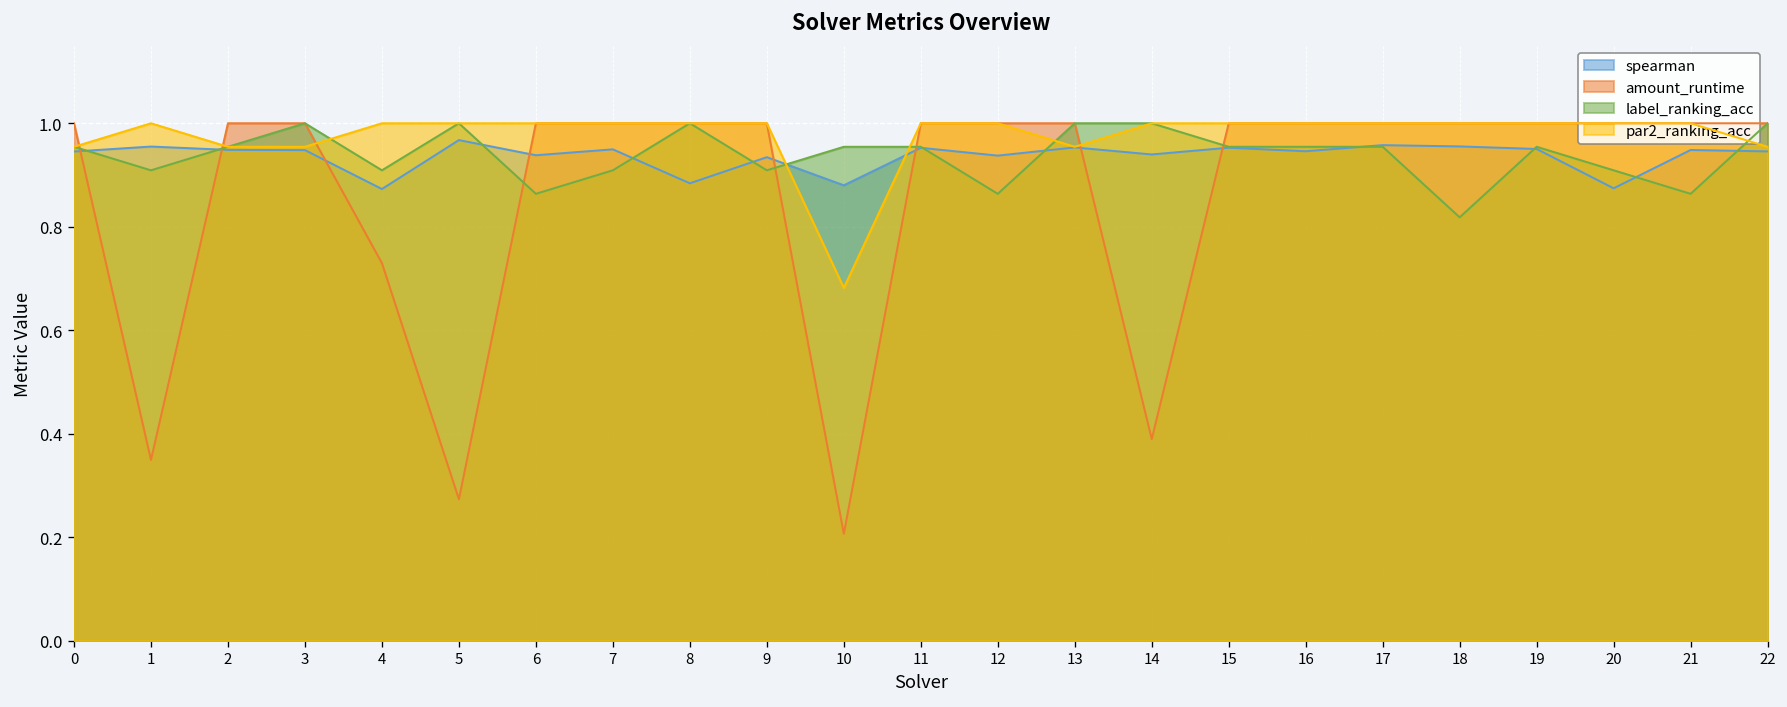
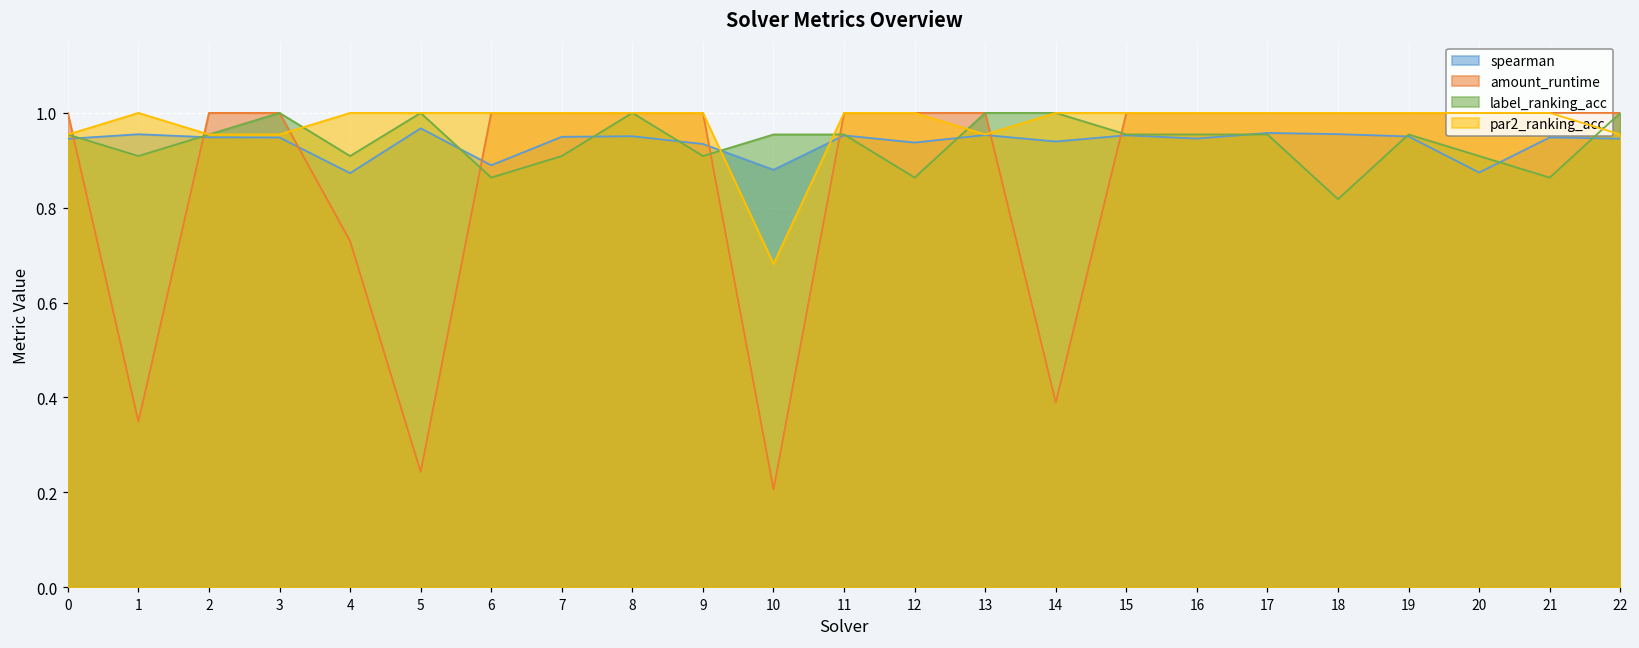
  {
    "spearman": {
      "0": 0.95,
      "1": 0.96,
      "3": 0.95,
      "4": 0.87,
      "5": 0.97,
-     "6": 0.94,
+     "6": 0.89,
      "7": 0.95,
-     "8": 0.88,
+     "8": 0.95,
      "9": 0.93,
      "10": 0.88,
      "12": 0.94,
      "14": 0.94,
      "16": 0.95,
      "18": 0.96,
      "20": 0.87,
      "22": 0.95
    },
    "amount_runtime": {
      "0": 1.00,
      "1": 0.35,
      "2": 1.00,
      "4": 0.73,
-     "5": 0.27,
+     "5": 0.24,
      "10": 0.21,
      "14": 0.39
    },
    "label_ranking_acc": {
      "1": 0.91,
      "4": 0.91,
      "6": 0.86,
      "7": 0.91,
      "9": 0.91,
      "10": 0.95,
      "12": 0.86,
      "16": 0.95,
      "18": 0.82,
      "20": 0.91,
      "21": 0.86
    },
    "par2_ranking_acc": {
      "1": 1.00,
      "3": 0.95,
      "4": 1.00,
      "10": 0.68,
      "22": 0.95
    }
  }
